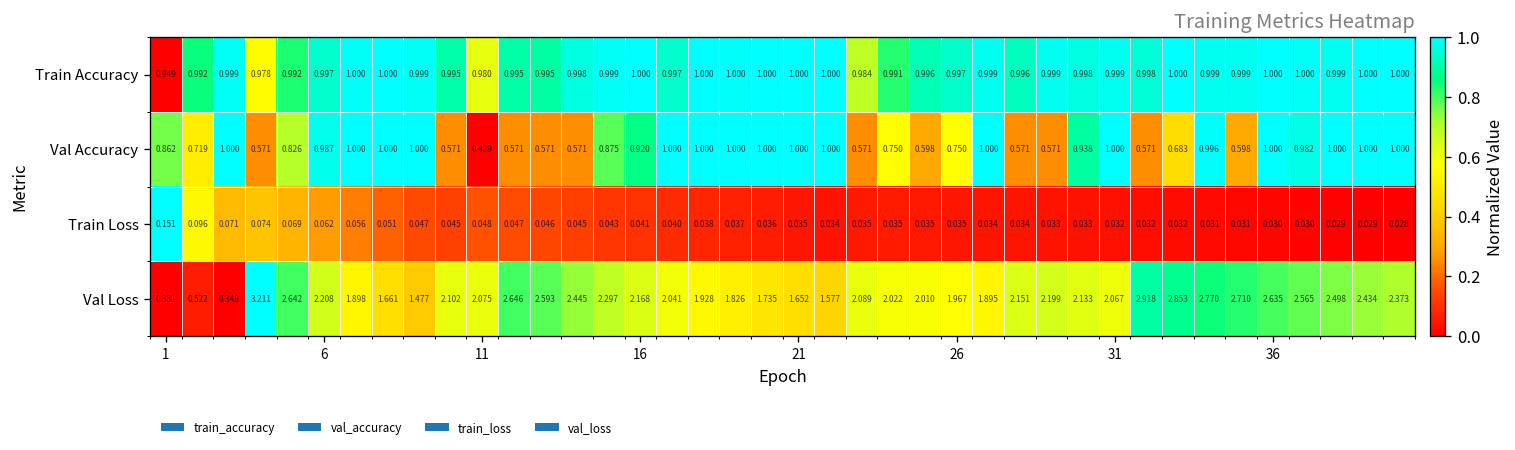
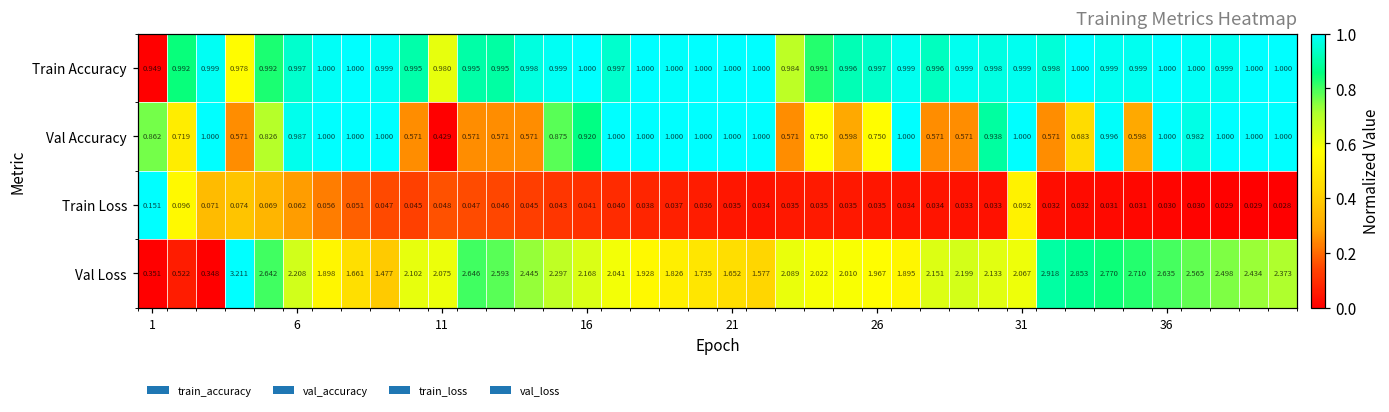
  {
    "Train Accuracy": {
      "1": 0.949,
      "6": 0.997,
      "11": 0.980,
      "16": 1.000,
      "21": 1.000,
      "26": 0.997,
      "31": 0.999,
      "36": 1.000
    },
    "Val Accuracy": {
      "1": 0.862,
      "6": 0.987,
      "11": 0.429,
      "16": 0.920,
      "21": 1.000,
      "26": 0.750,
      "31": 1.000,
      "36": 1.000
    },
    "Train Loss": {
      "1": 0.151,
      "6": 0.062,
      "11": 0.048,
      "16": 0.041,
      "21": 0.035,
      "26": 0.035,
-     "31": 0.032,
+     "31": 0.092,
      "36": 0.030
    },
    "Val Loss": {
      "1": 0.351,
      "6": 2.208,
      "11": 2.075,
      "16": 2.168,
      "21": 1.652,
      "26": 1.967,
      "31": 2.067,
      "36": 2.635
    }
  }
